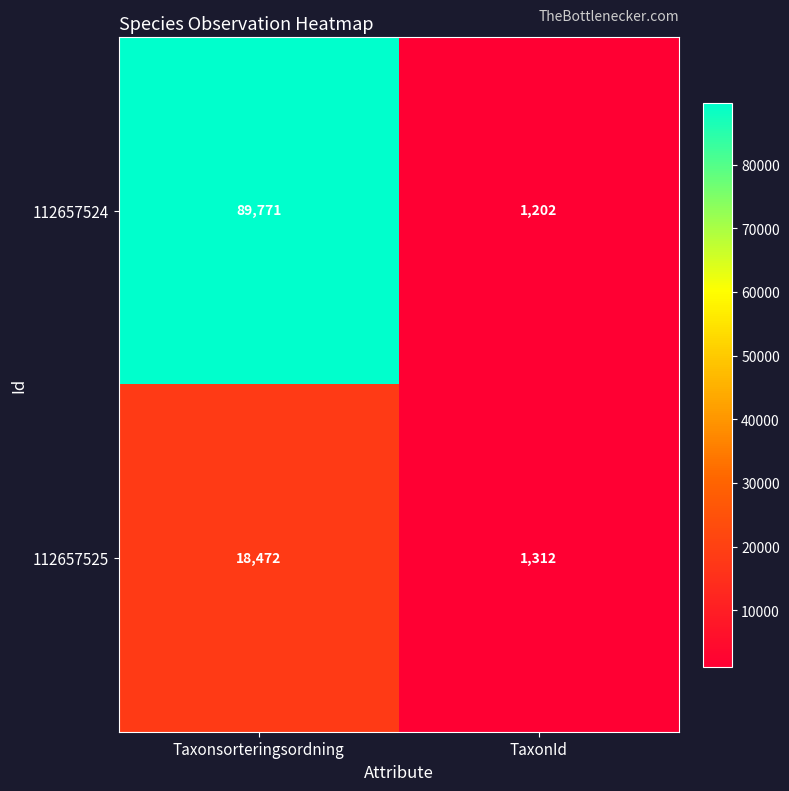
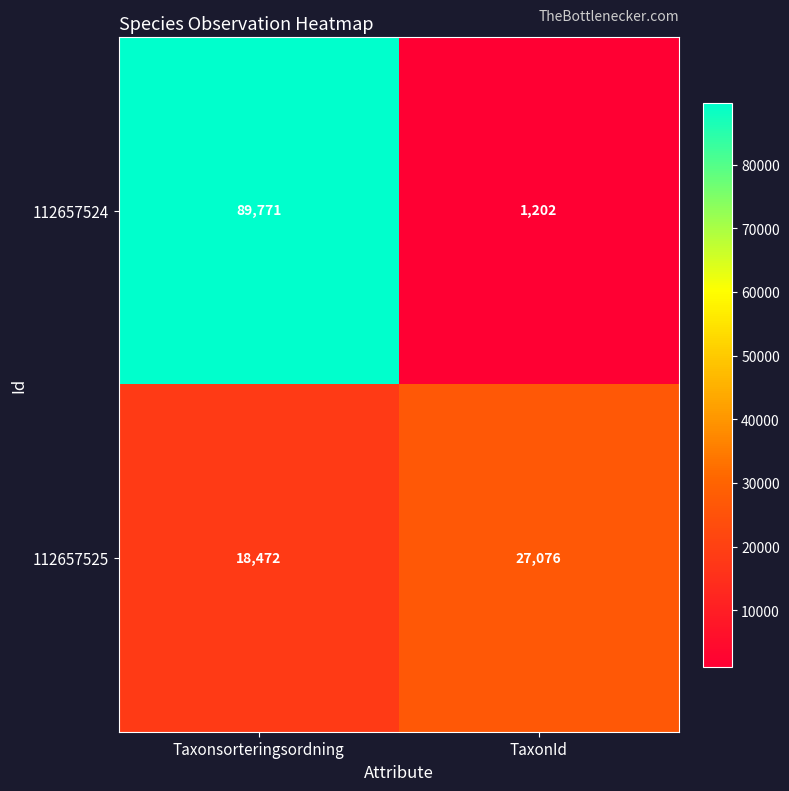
  {
    "112657524": {
      "Taxonsorteringsordning": "89,771",
      "TaxonId": "1,202"
    },
    "112657525": {
      "Taxonsorteringsordning": "18,472",
-     "TaxonId": "1,312"
+     "TaxonId": "27,076"
    }
  }
